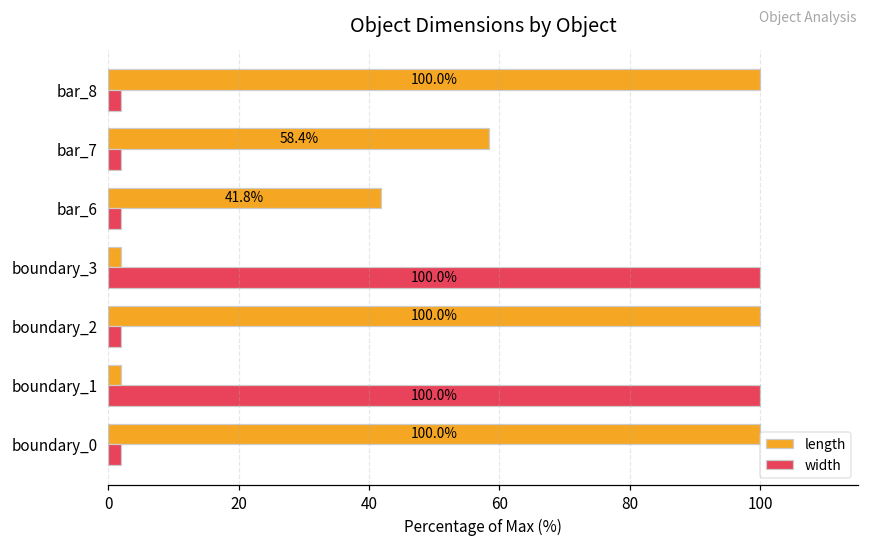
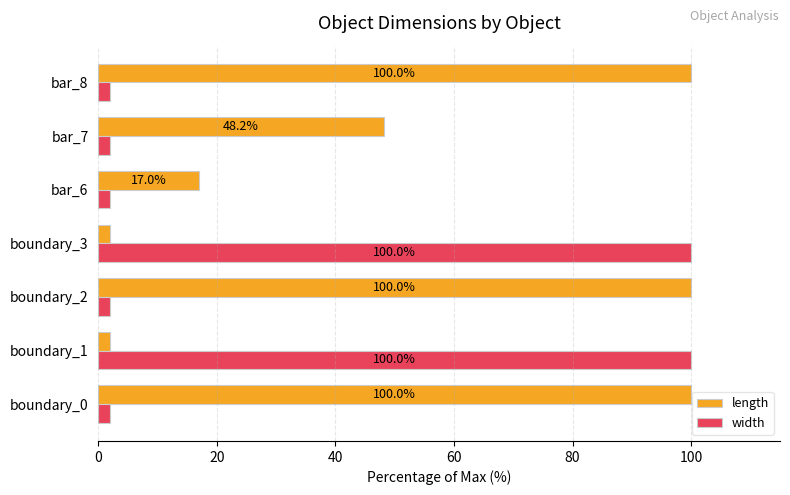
  {
    "length": {
      "bar_8": "100.0%",
-     "bar_7": "58.4%",
-     "bar_6": "41.8%",
+     "bar_7": "48.2%",
+     "bar_6": "17.0%",
      "boundary_2": "100.0%",
      "boundary_0": "100.0%"
    },
    "width": {
      "boundary_3": "100.0%",
      "boundary_1": "100.0%"
    }
  }
